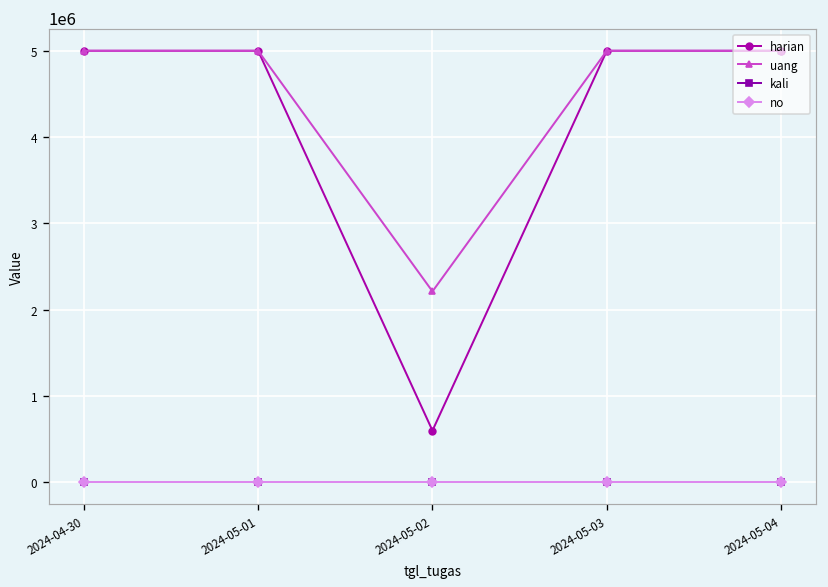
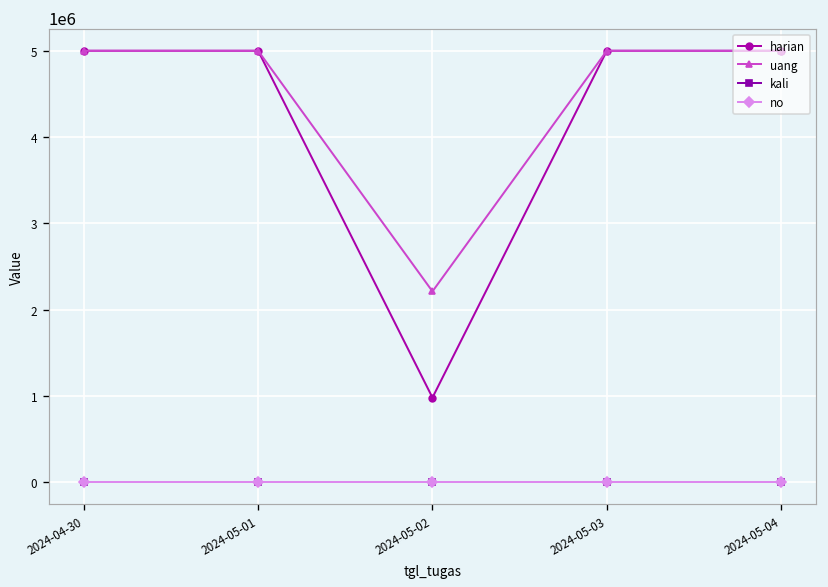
  {
    "harian": {
-     "2024-05-02": 600000
+     "2024-05-02": 1000000
    },
    "uang": {
      "2024-05-02": 2200000
    },
    "no": {
      "2024-04-30": 0,
      "2024-05-01": 0,
      "2024-05-02": 0,
      "2024-05-03": 0,
      "2024-05-04": 0
    }
  }
